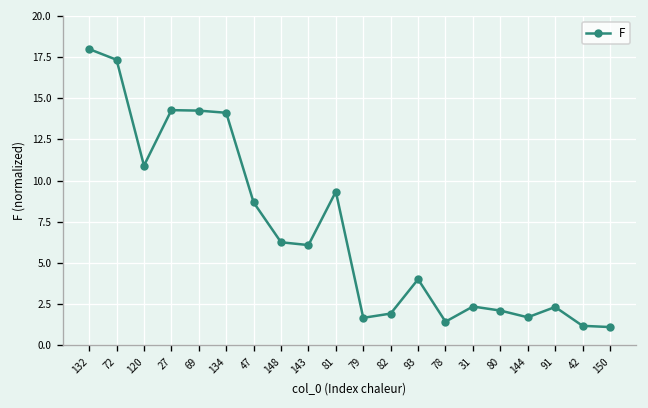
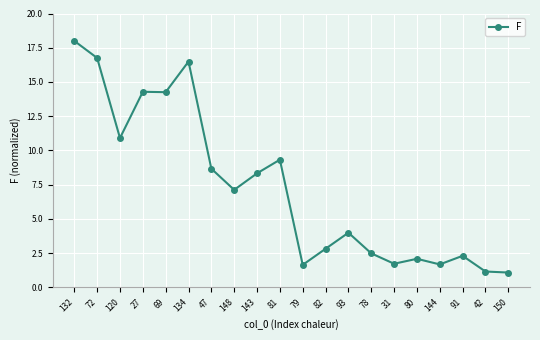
  {
    "132": 18.0,
-   "72": 17.3,
+   "72": 16.8,
    "120": 10.9,
    "27": 14.3,
    "69": 14.3,
-   "134": 14.1,
+   "134": 16.5,
    "47": 8.7,
-   "148": 6.2,
-   "143": 6.1,
+   "148": 7.1,
+   "143": 8.3,
    "81": 9.3,
    "79": 1.6,
-   "82": 1.9,
+   "82": 2.8,
    "93": 4.0,
-   "78": 1.4,
-   "31": 2.3,
+   "78": 2.5,
+   "31": 1.7,
    "80": 2.1,
    "144": 1.7,
    "91": 2.3,
    "42": 1.2,
    "150": 1.1
  }
